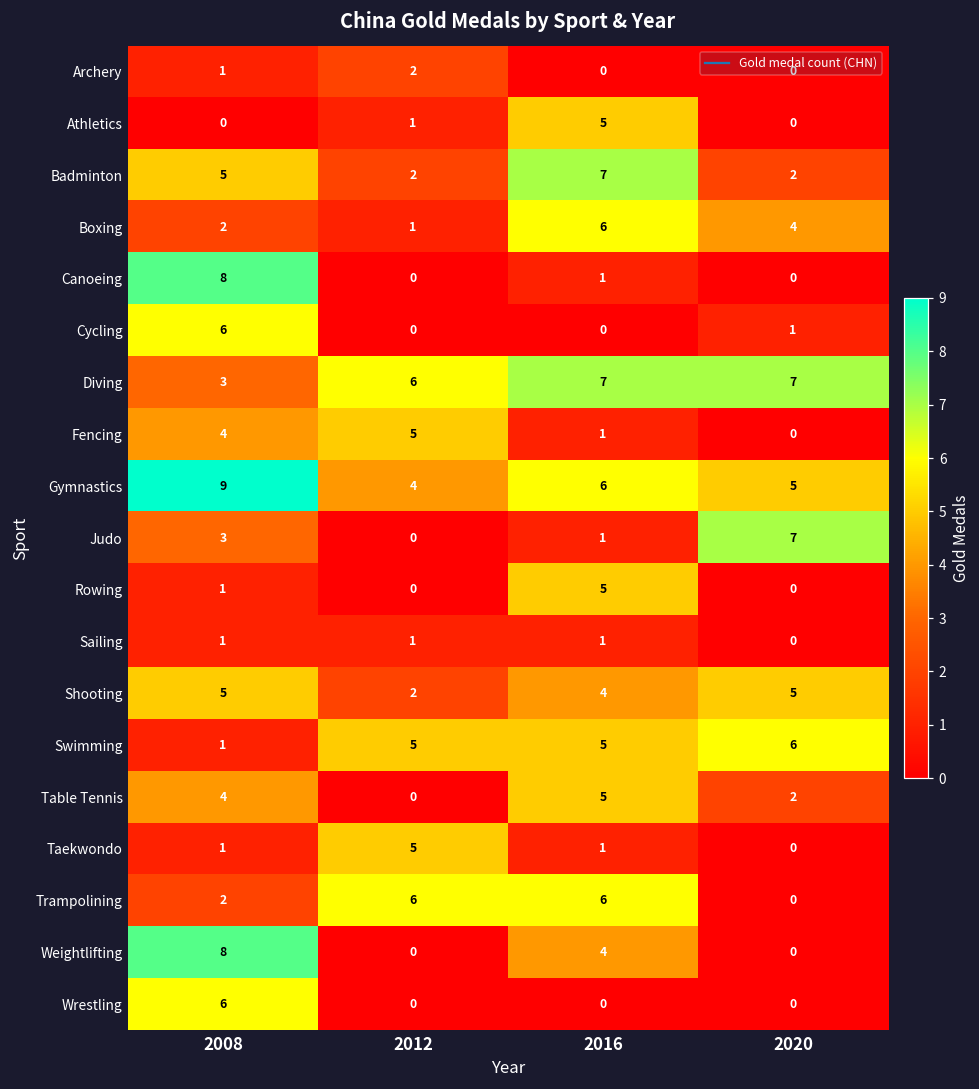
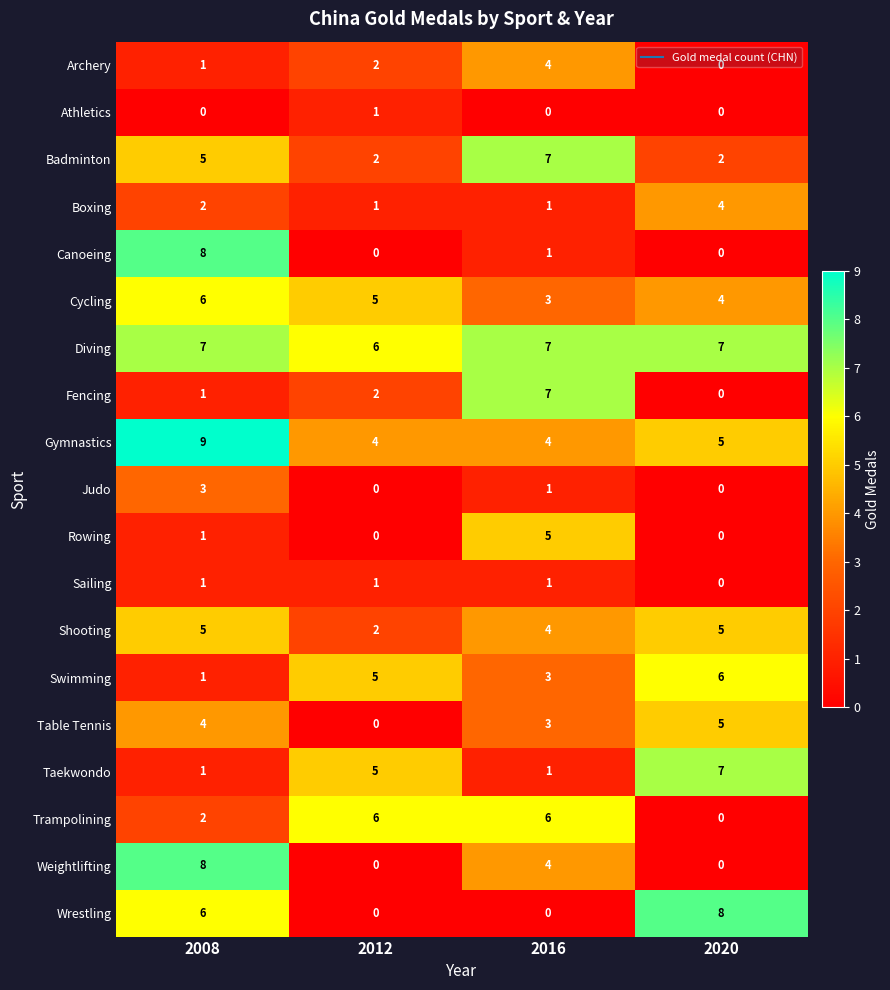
  {
    "Archery": {
      "2008": 1,
      "2012": 2,
-     "2016": 0
+     "2016": 4
    },
    "Athletics": {
      "2008": 0,
      "2012": 1,
-     "2016": 5,
+     "2016": 0,
      "2020": 0
    },
    "Badminton": {
      "2008": 5,
      "2012": 2,
      "2016": 7,
      "2020": 2
    },
    "Boxing": {
      "2008": 2,
      "2012": 1,
-     "2016": 6,
+     "2016": 1,
      "2020": 4
    },
    "Canoeing": {
      "2008": 8,
      "2012": 0,
      "2016": 1,
      "2020": 0
    },
    "Cycling": {
      "2008": 6,
-     "2012": 0,
-     "2016": 0,
-     "2020": 1
+     "2012": 5,
+     "2016": 3,
+     "2020": 4
    },
    "Diving": {
-     "2008": 3,
+     "2008": 7,
      "2012": 6,
      "2016": 7,
      "2020": 7
    },
    "Fencing": {
-     "2008": 4,
-     "2012": 5,
-     "2016": 1,
+     "2008": 1,
+     "2012": 2,
+     "2016": 7,
      "2020": 0
    },
    "Gymnastics": {
      "2008": 9,
      "2012": 4,
-     "2016": 6,
+     "2016": 4,
      "2020": 5
    },
    "Judo": {
      "2008": 3,
      "2012": 0,
      "2016": 1,
-     "2020": 7
+     "2020": 0
    },
    "Rowing": {
      "2008": 1,
      "2012": 0,
      "2016": 5,
      "2020": 0
    },
    "Sailing": {
      "2008": 1,
      "2012": 1,
      "2016": 1,
      "2020": 0
    },
    "Shooting": {
      "2008": 5,
      "2012": 2,
      "2016": 4,
      "2020": 5
    },
    "Swimming": {
      "2008": 1,
      "2012": 5,
-     "2016": 5,
+     "2016": 3,
      "2020": 6
    },
    "Table Tennis": {
      "2008": 4,
      "2012": 0,
-     "2016": 5,
-     "2020": 2
+     "2016": 3,
+     "2020": 5
    },
    "Taekwondo": {
      "2008": 1,
      "2012": 5,
      "2016": 1,
-     "2020": 0
+     "2020": 7
    },
    "Trampolining": {
      "2008": 2,
      "2012": 6,
      "2016": 6,
      "2020": 0
    },
    "Weightlifting": {
      "2008": 8,
      "2012": 0,
      "2016": 4,
      "2020": 0
    },
    "Wrestling": {
      "2008": 6,
      "2012": 0,
      "2016": 0,
-     "2020": 0
+     "2020": 8
    }
  }
